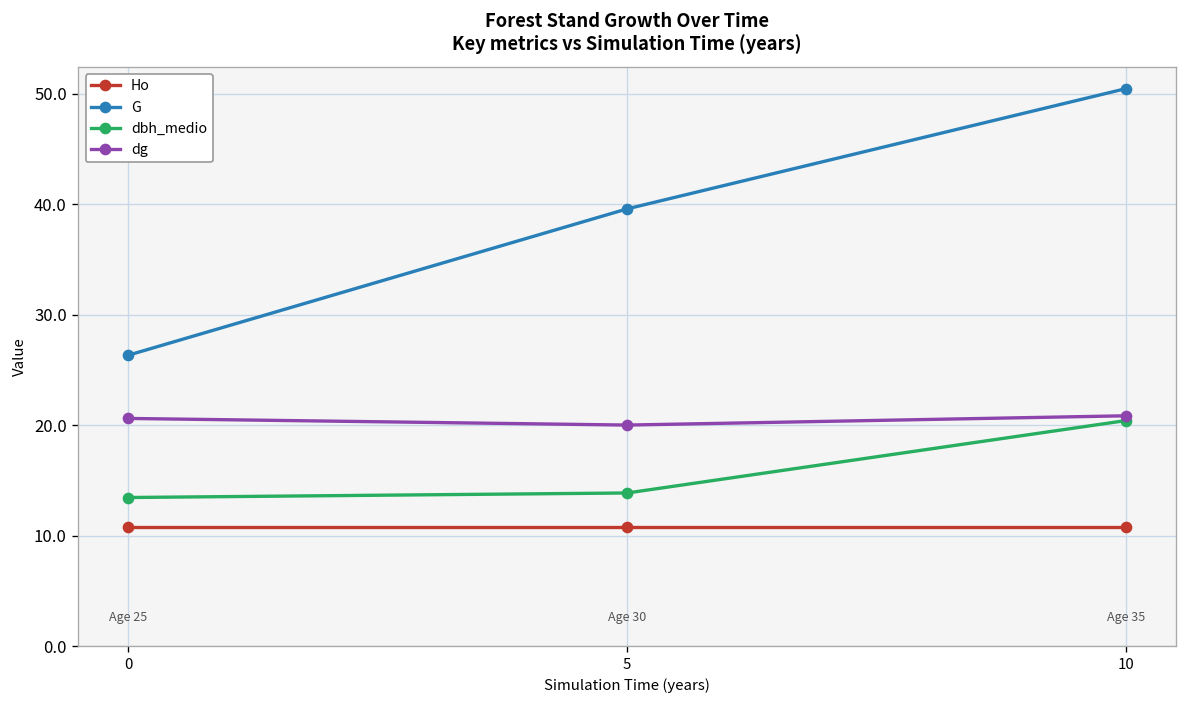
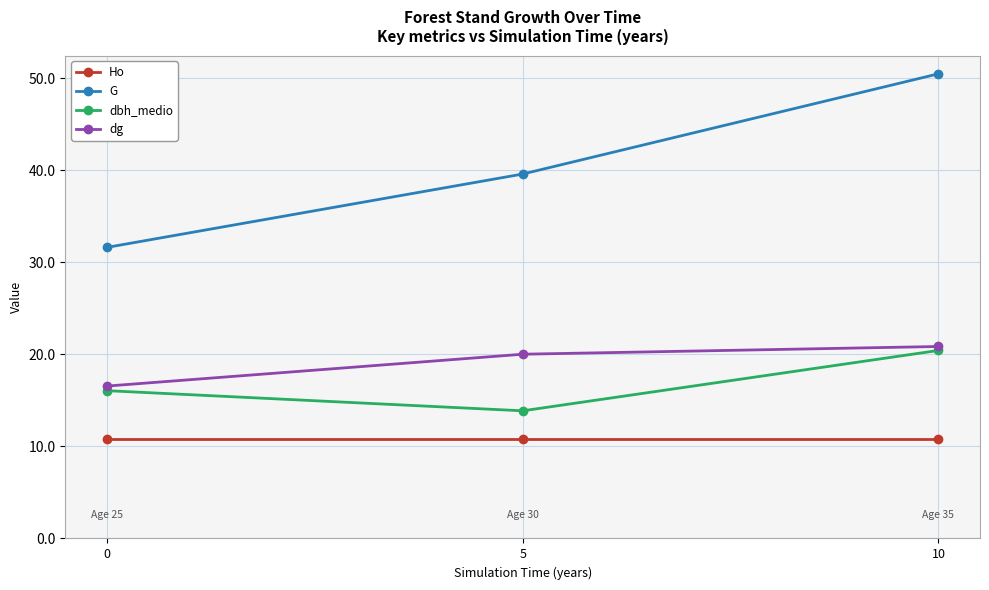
  {
    "Ho": {
      "0": 11,
      "5": 11,
      "10": 11
    },
    "G": {
-     "0": 26,
+     "0": 32,
      "5": 40,
      "10": 50
    },
    "dbh_medio": {
-     "0": 13,
+     "0": 16,
      "5": 14,
      "10": 20
    },
    "dg": {
-     "0": 21,
+     "0": 17,
      "5": 20,
      "10": 21
    }
  }
